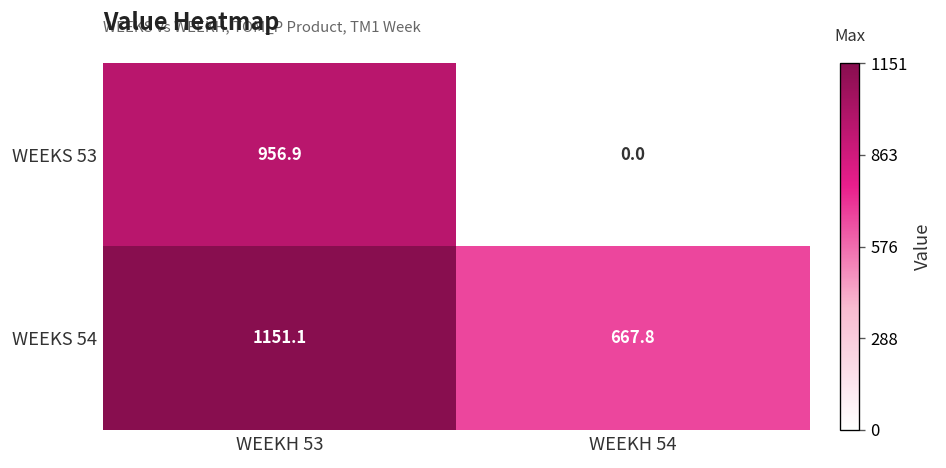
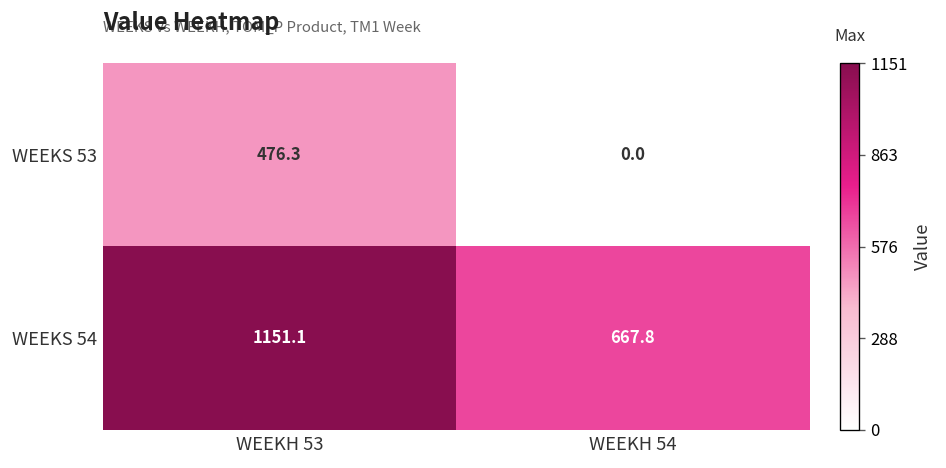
  {
    "WEEKS 53": {
-     "WEEKH 53": 956.9,
+     "WEEKH 53": 476.3,
      "WEEKH 54": 0.0
    },
    "WEEKS 54": {
      "WEEKH 53": 1151.1,
      "WEEKH 54": 667.8
    }
  }
